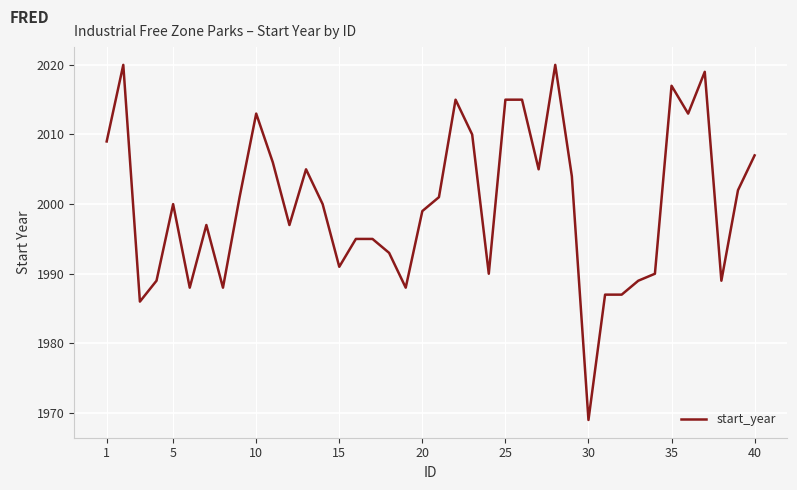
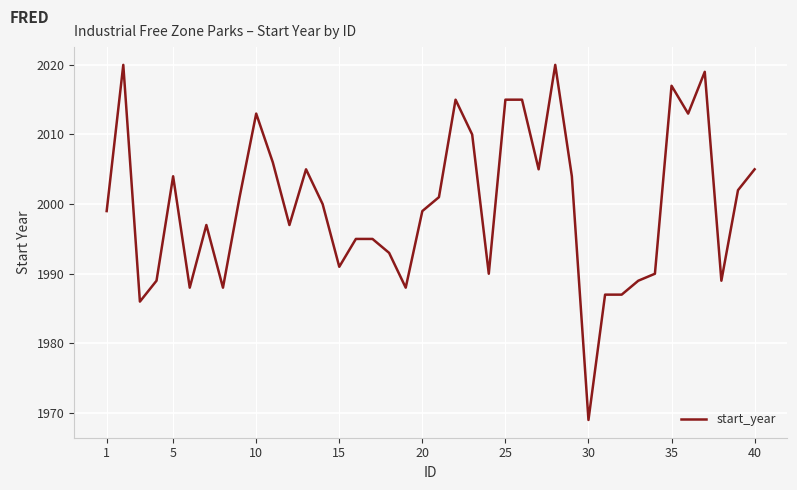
  {
-   "1": 2009,
-   "5": 2000,
+   "1": 1999,
+   "5": 2004,
    "10": 2013,
    "15": 1991,
    "20": 1999,
    "25": 2015,
    "30": 1969,
    "35": 2017,
-   "40": 2007
+   "40": 2005
  }
